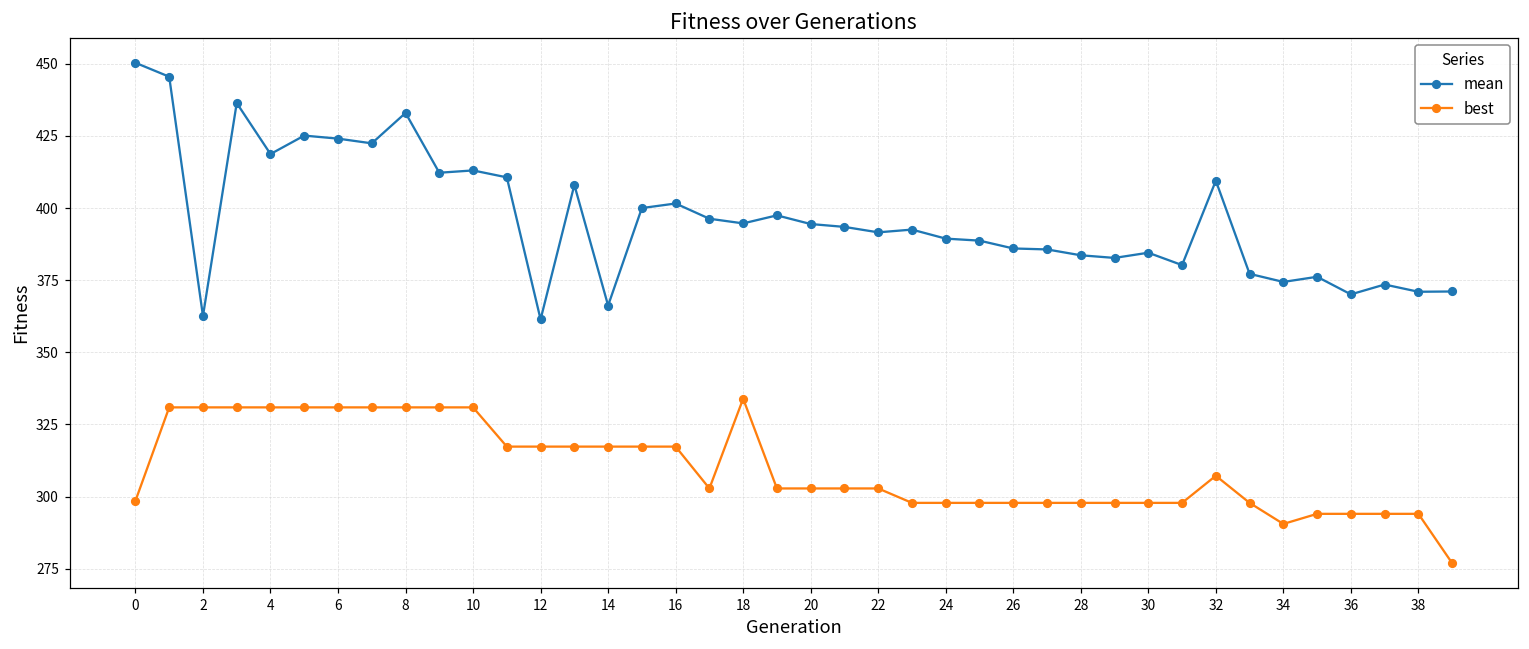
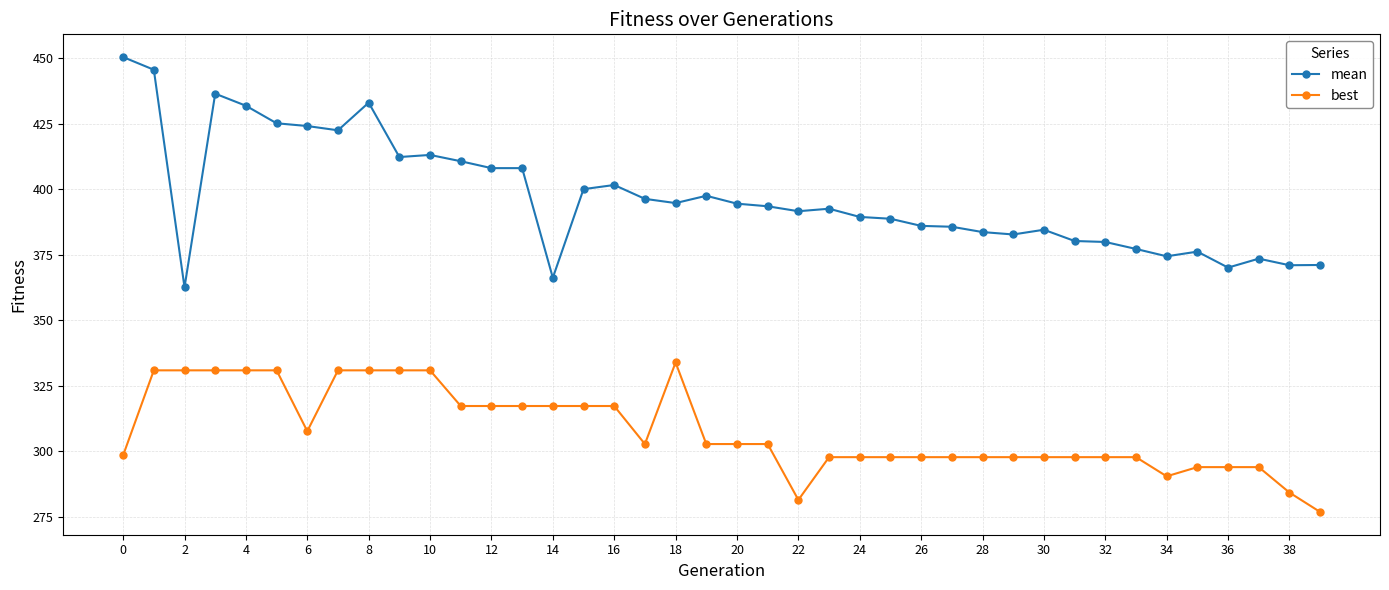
  {
    "mean": {
      "0": 450,
      "2": 363,
-     "4": 419,
+     "4": 432,
      "6": 424,
      "8": 433,
      "10": 413,
-     "12": 361,
+     "12": 408,
      "14": 366,
      "16": 402,
      "18": 395,
      "20": 394,
      "22": 392,
      "24": 389,
      "26": 386,
      "28": 384,
      "30": 385,
-     "32": 409,
+     "32": 380,
      "34": 374,
      "36": 370,
      "38": 371
    },
    "best": {
      "0": 299,
      "2": 331,
      "4": 331,
-     "6": 331,
+     "6": 308,
      "8": 331,
      "10": 331,
      "12": 317,
      "14": 317,
      "16": 317,
      "18": 334,
      "20": 303,
-     "22": 303,
+     "22": 282,
      "24": 298,
      "26": 298,
      "28": 298,
      "30": 298,
-     "32": 307,
+     "32": 298,
      "34": 291,
      "36": 294,
-     "38": 294
+     "38": 284
    }
  }
